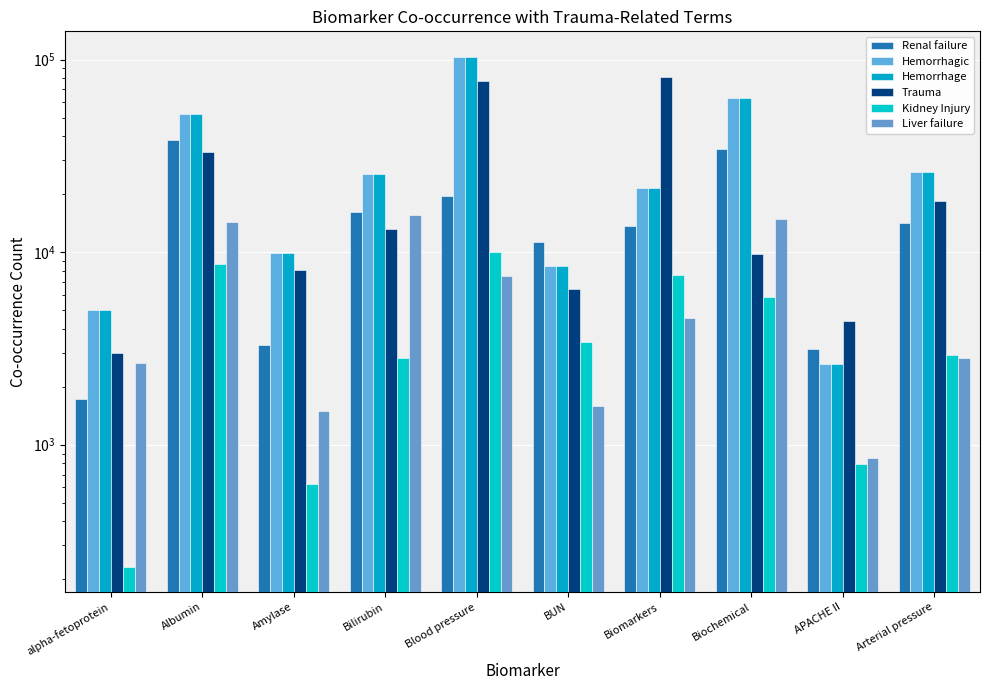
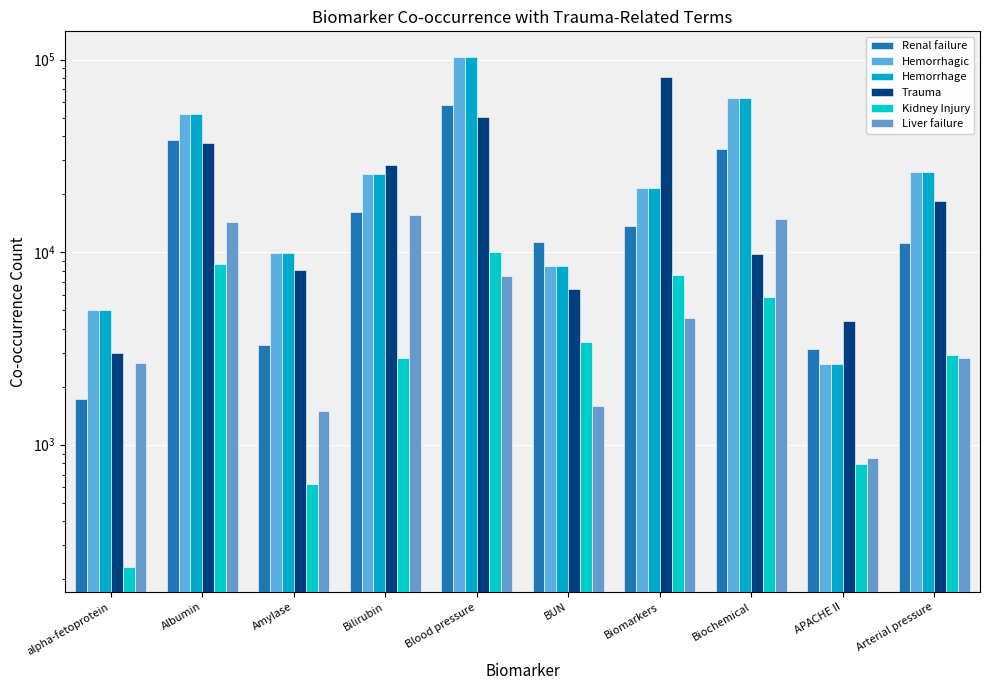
  {
    "Renal failure": {
      "alpha-fetoprotein": 1700,
      "Albumin": 38000,
      "Amylase": 3300,
      "Bilirubin": 16000,
-     "Blood pressure": 20000,
+     "Blood pressure": 58000,
      "BUN": 11000,
      "Biomarkers": 14000,
      "Biochemical": 34000,
      "APACHE II": 3200,
-     "Arterial pressure": 14000
+     "Arterial pressure": 11000
    },
    "Trauma": {
      "alpha-fetoprotein": 3000,
-     "Albumin": 33000,
+     "Albumin": 37000,
      "Amylase": 8100,
-     "Bilirubin": 13000,
-     "Blood pressure": 78000,
+     "Bilirubin": 28000,
+     "Blood pressure": 51000,
      "BUN": 6400,
      "Biomarkers": 81000,
      "Biochemical": 10000,
      "APACHE II": 4400,
      "Arterial pressure": 18000
    }
  }
